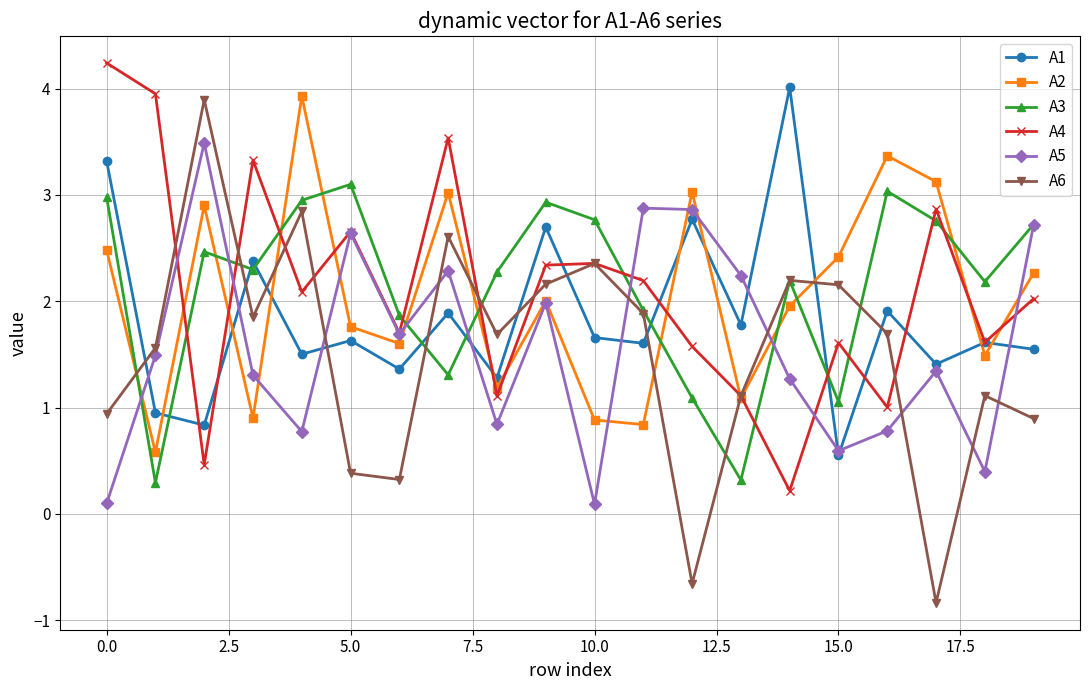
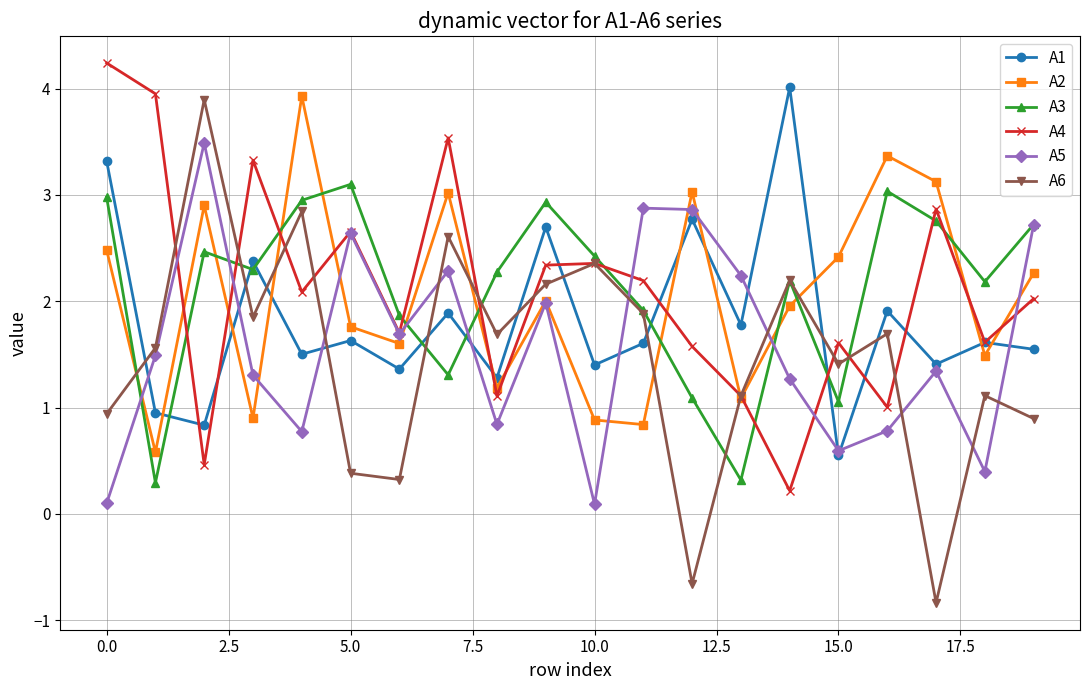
  {
    "A1": {
      "0.0": 3.32,
      "5.0": 1.63,
-     "10.0": 1.66,
+     "10.0": 1.40,
      "15.0": 0.55
    },
    "A2": {
      "0.0": 2.48,
      "5.0": 1.76,
      "10.0": 0.88,
      "15.0": 2.42
    },
    "A3": {
      "0.0": 2.98,
      "5.0": 3.10,
-     "10.0": 2.77,
+     "10.0": 2.42,
      "15.0": 1.06
    },
    "A4": {
      "0.0": 4.24,
      "15.0": 1.61
    },
    "A5": {
      "0.0": 0.10,
      "10.0": 0.09,
      "15.0": 0.59
    },
    "A6": {
      "0.0": 0.94,
      "5.0": 0.38,
-     "15.0": 2.15
+     "15.0": 1.41
    }
  }
